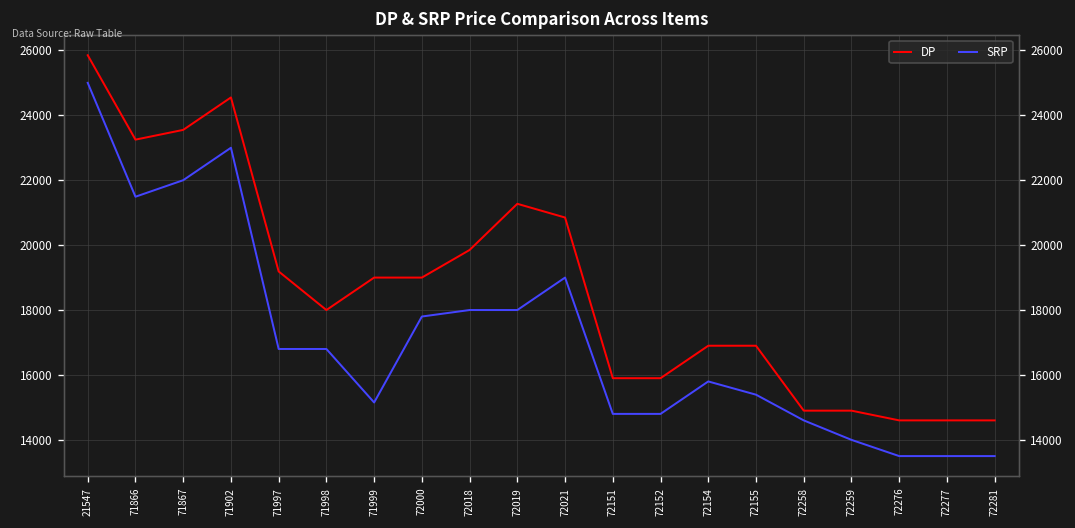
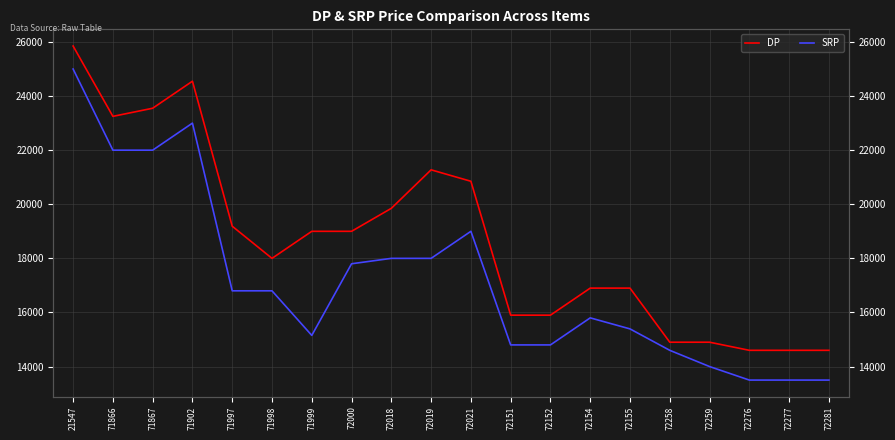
  {
    "DP": {
      "21547": 25900,
      "71866": 23300,
      "71867": 23600,
      "71902": 24600,
      "71997": 19200,
      "71998": 18000,
      "71999": 19000,
      "72000": 19000,
      "72018": 19900,
      "72019": 21300,
      "72021": 20900,
      "72151": 15900,
      "72152": 15900,
      "72154": 16900,
      "72155": 16900,
      "72258": 14900,
      "72259": 14900,
      "72276": 14600,
      "72277": 14600,
      "72281": 14600
    },
    "SRP": {
      "21547": 25000,
-     "71866": 21500,
+     "71866": 22000,
      "71867": 22000,
      "71902": 23000,
      "71997": 16800,
      "71998": 16800,
      "71999": 15200,
      "72000": 17800,
      "72018": 18000,
      "72019": 18000,
      "72021": 19000,
      "72151": 14800,
      "72152": 14800,
      "72154": 15800,
      "72155": 15400,
      "72258": 14600,
      "72259": 14000,
      "72276": 13500,
      "72277": 13500,
      "72281": 13500
    }
  }
